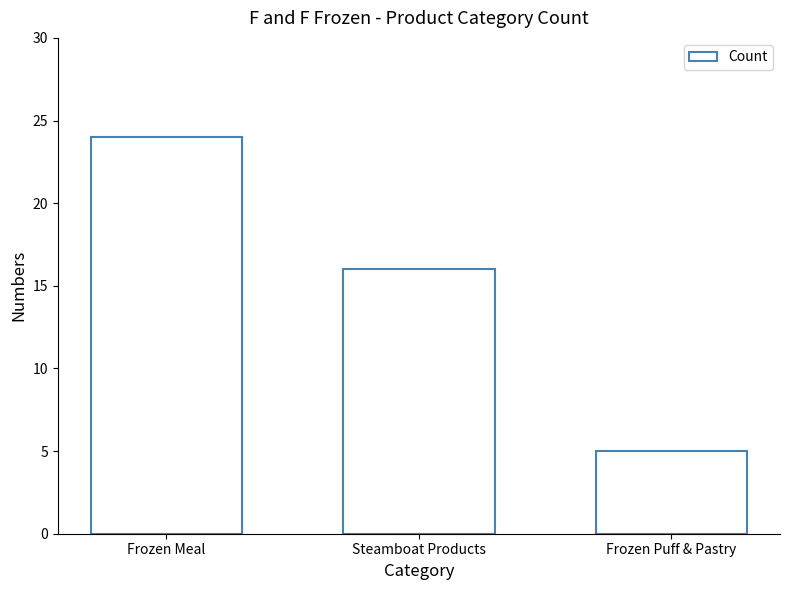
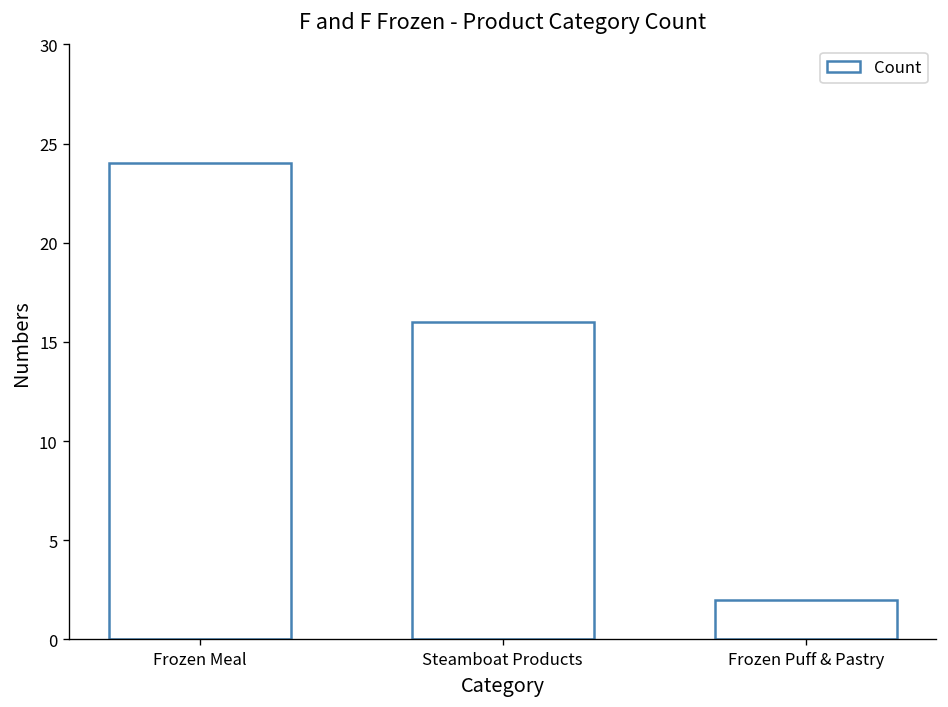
  {
    "Frozen Meal": 24,
    "Steamboat Products": 16,
-   "Frozen Puff & Pastry": 5
+   "Frozen Puff & Pastry": 2
  }
